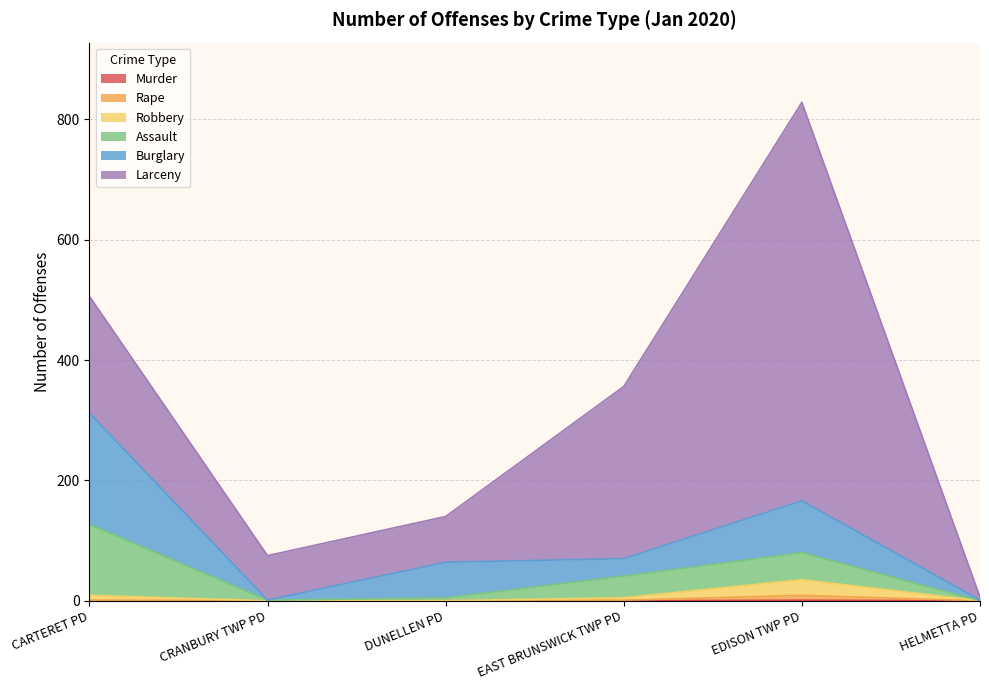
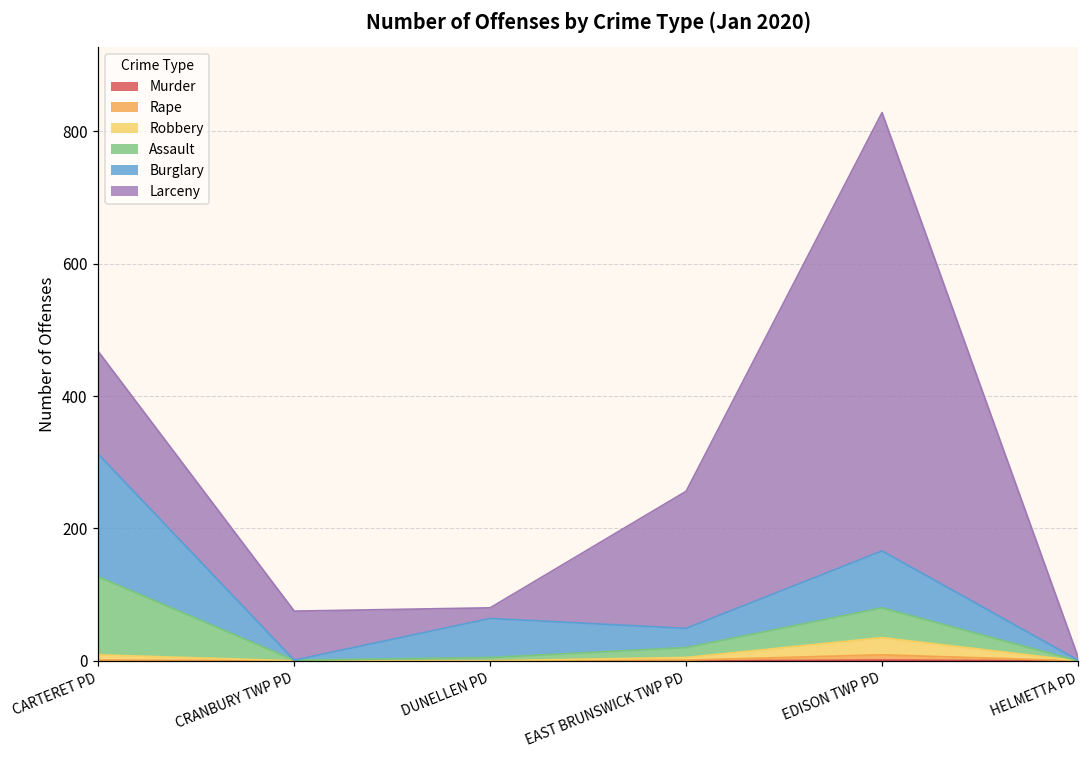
  {
    "Murder": {
      "EDISON TWP PD": 0
    },
    "Assault": {
      "CARTERET PD": 120,
      "DUNELLEN PD": 10,
-     "EAST BRUNSWICK TWP PD": 40,
+     "EAST BRUNSWICK TWP PD": 20,
      "EDISON TWP PD": 50
    },
    "Burglary": {
      "CARTERET PD": 190,
      "DUNELLEN PD": 60,
      "EAST BRUNSWICK TWP PD": 30,
      "EDISON TWP PD": 90
    },
    "Larceny": {
-     "CARTERET PD": 190,
+     "CARTERET PD": 160,
      "CRANBURY TWP PD": 70,
-     "DUNELLEN PD": 80,
-     "EAST BRUNSWICK TWP PD": 290,
+     "DUNELLEN PD": 20,
+     "EAST BRUNSWICK TWP PD": 210,
      "EDISON TWP PD": 660,
      "HELMETTA PD": 10
    }
  }
